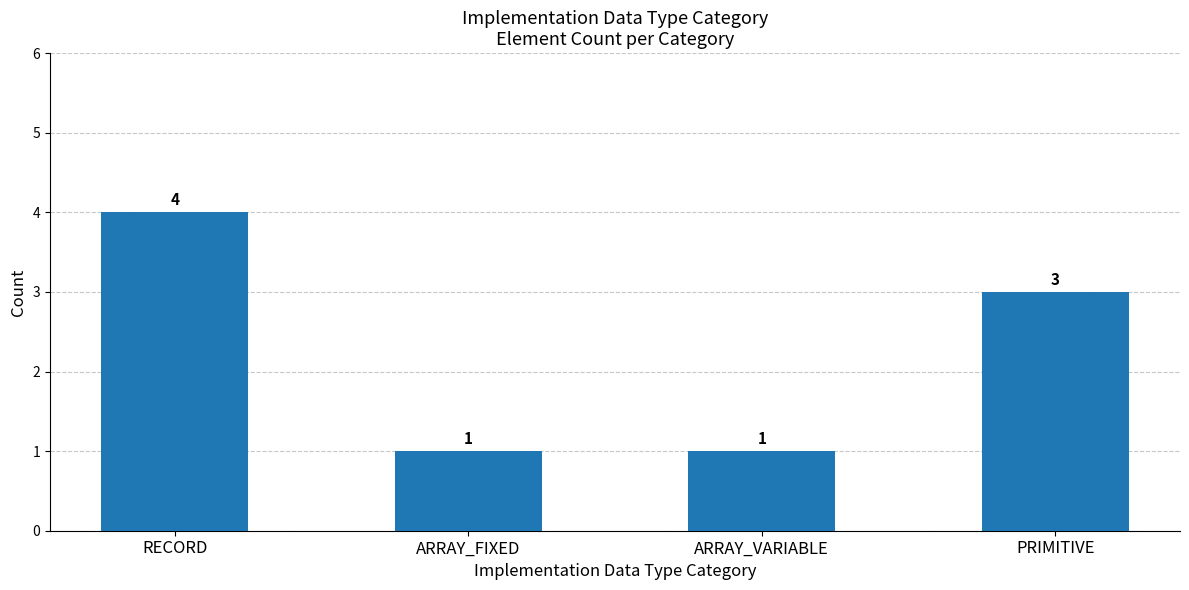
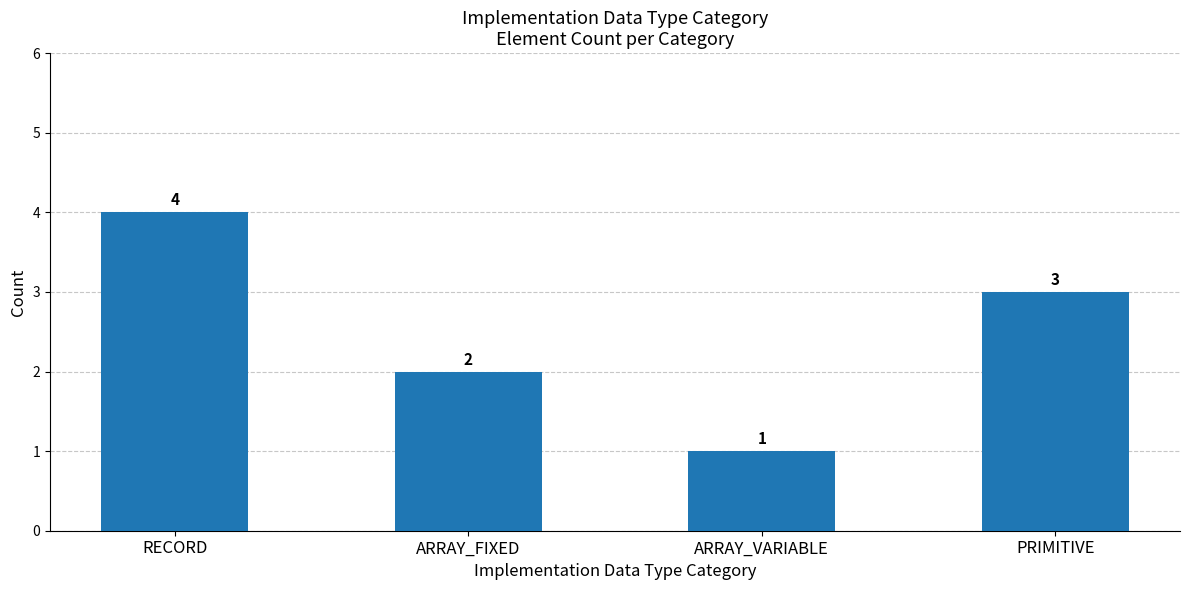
  {
    "RECORD": 4,
-   "ARRAY_FIXED": 1,
+   "ARRAY_FIXED": 2,
    "ARRAY_VARIABLE": 1,
    "PRIMITIVE": 3
  }
